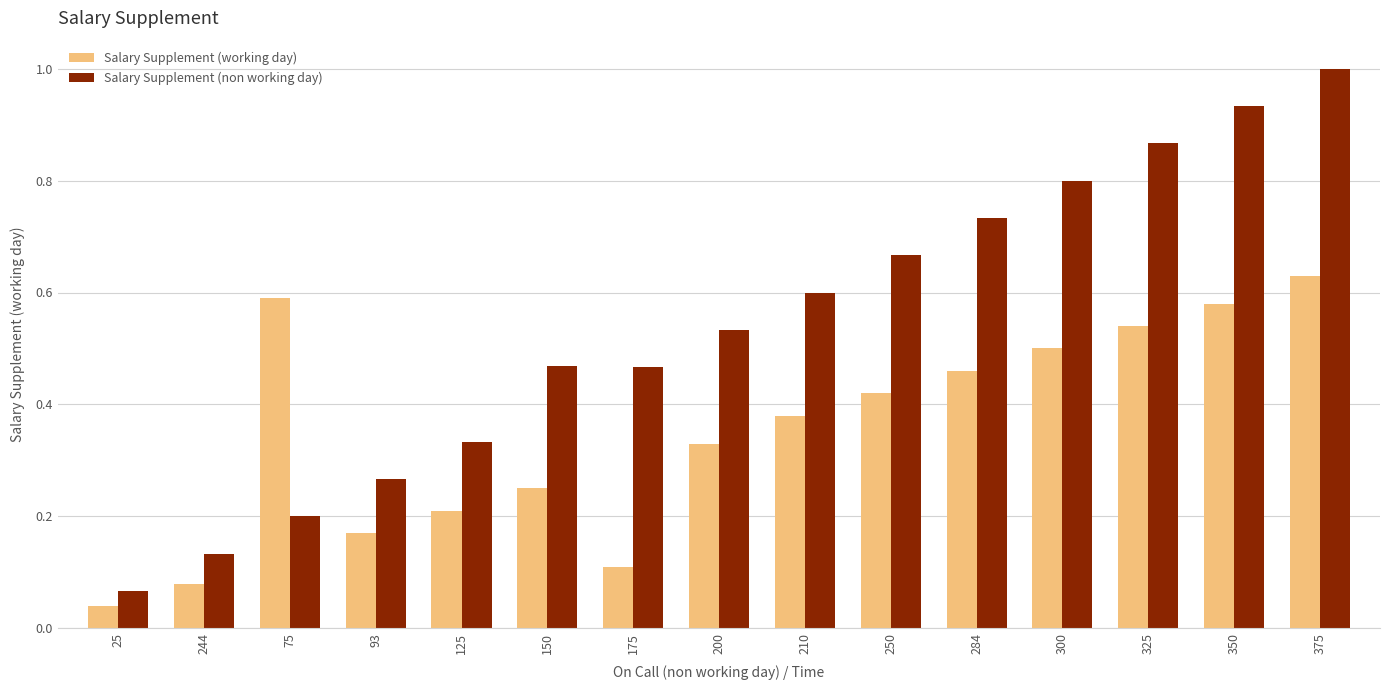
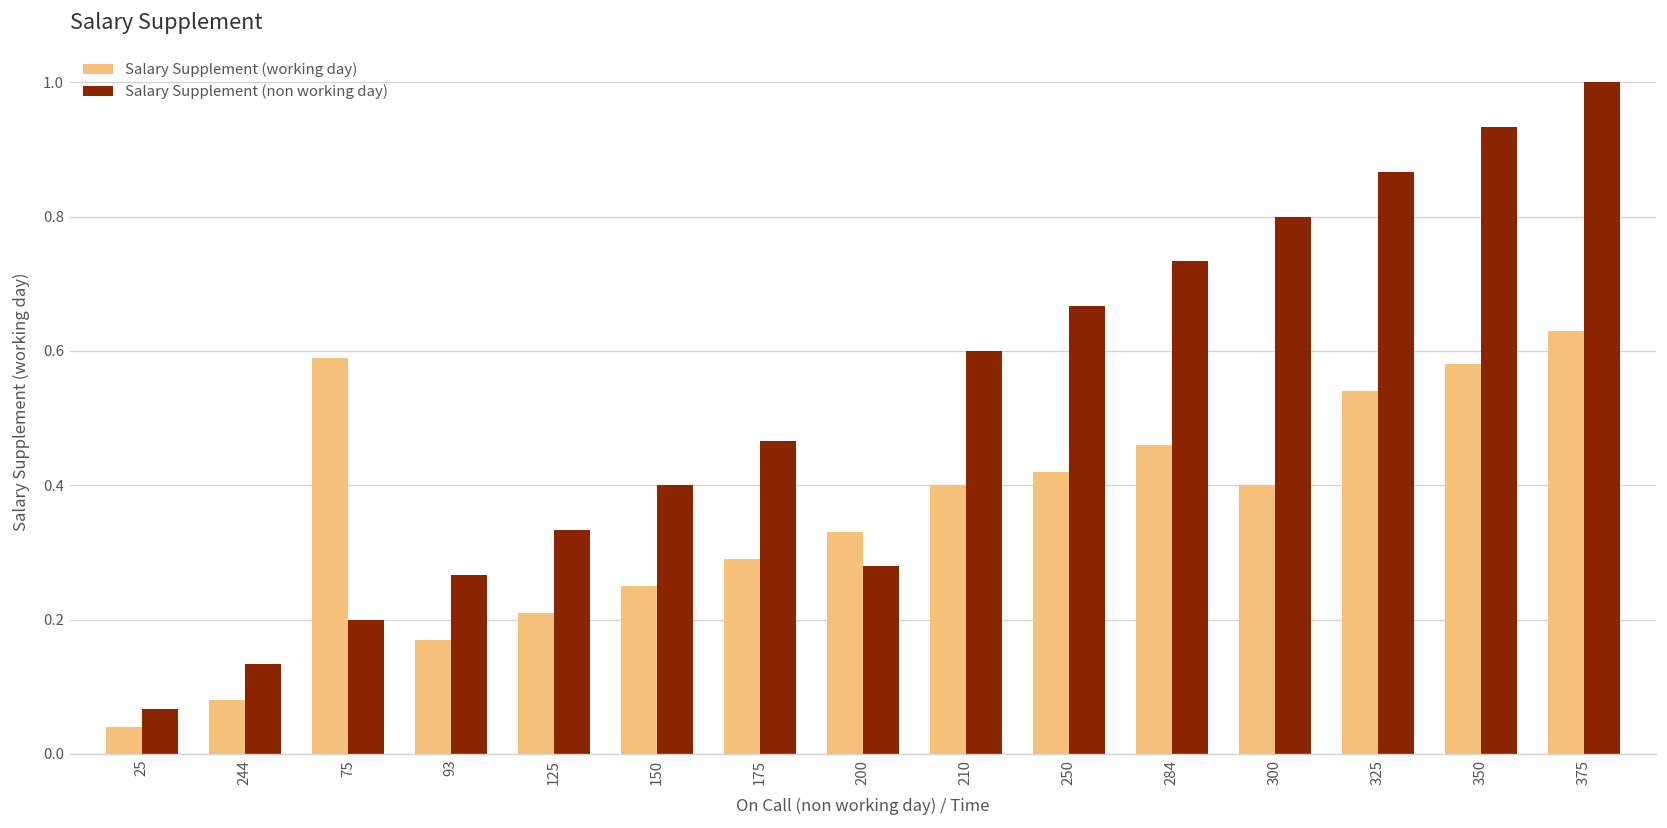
  {
    "Salary Supplement (working day)": {
      "25": 0.04,
      "244": 0.08,
      "75": 0.59,
      "93": 0.17,
      "125": 0.21,
      "150": 0.25,
-     "175": 0.11,
+     "175": 0.29,
      "200": 0.33,
-     "210": 0.38,
+     "210": 0.40,
      "250": 0.42,
      "284": 0.46,
-     "300": 0.5,
+     "300": 0.4,
      "325": 0.54,
      "350": 0.58,
      "375": 0.63
    },
    "Salary Supplement (non working day)": {
      "25": 0.07,
      "244": 0.13,
      "75": 0.20,
      "93": 0.27,
      "125": 0.33,
-     "150": 0.47,
+     "150": 0.40,
      "175": 0.47,
-     "200": 0.53,
+     "200": 0.28,
      "210": 0.60,
      "250": 0.67,
      "284": 0.73,
      "300": 0.80,
      "325": 0.87,
      "350": 0.93,
      "375": 1.00
    }
  }
